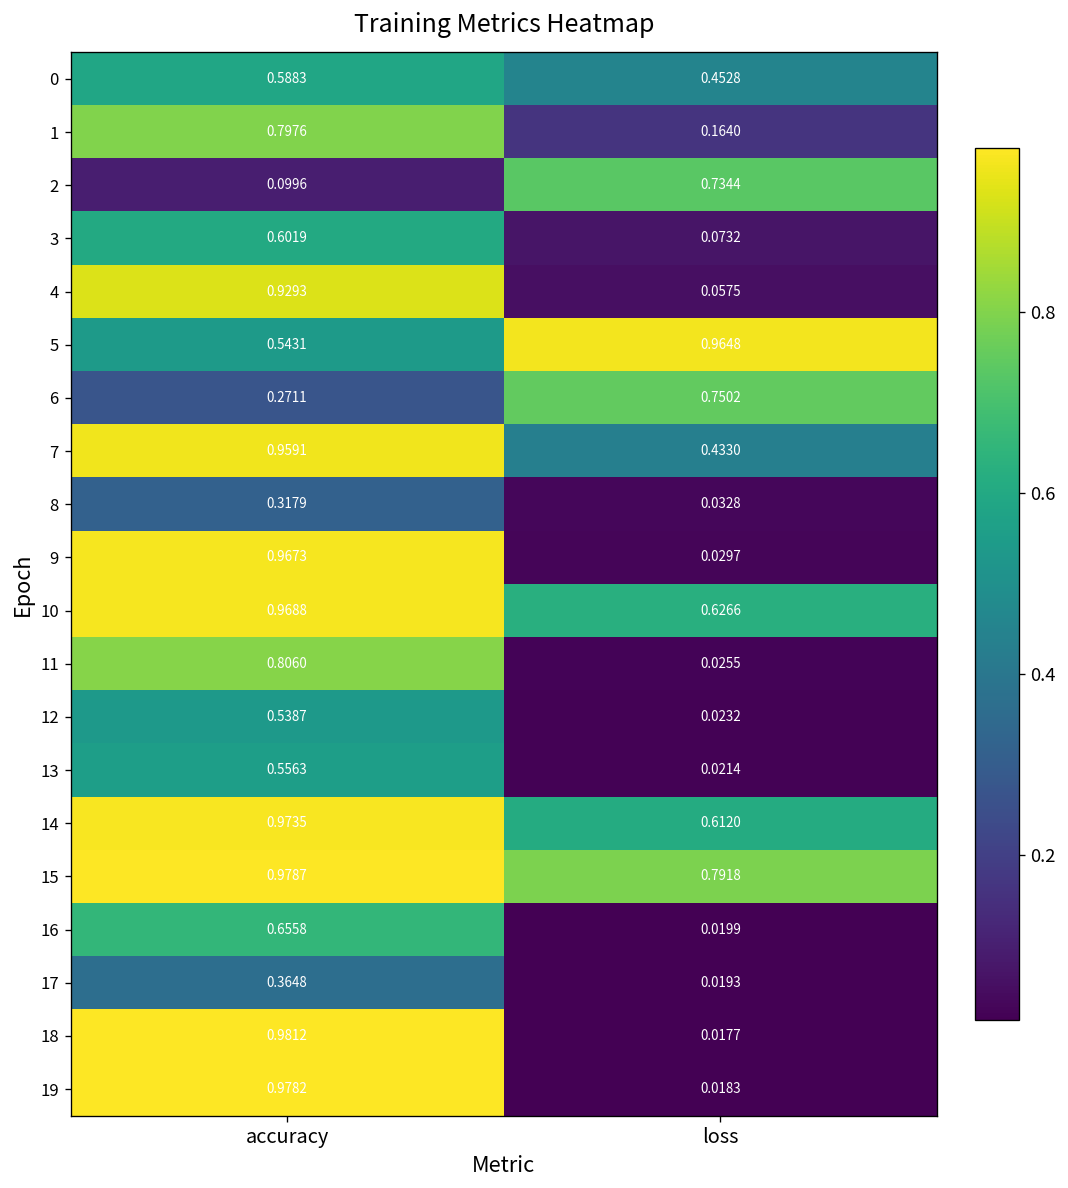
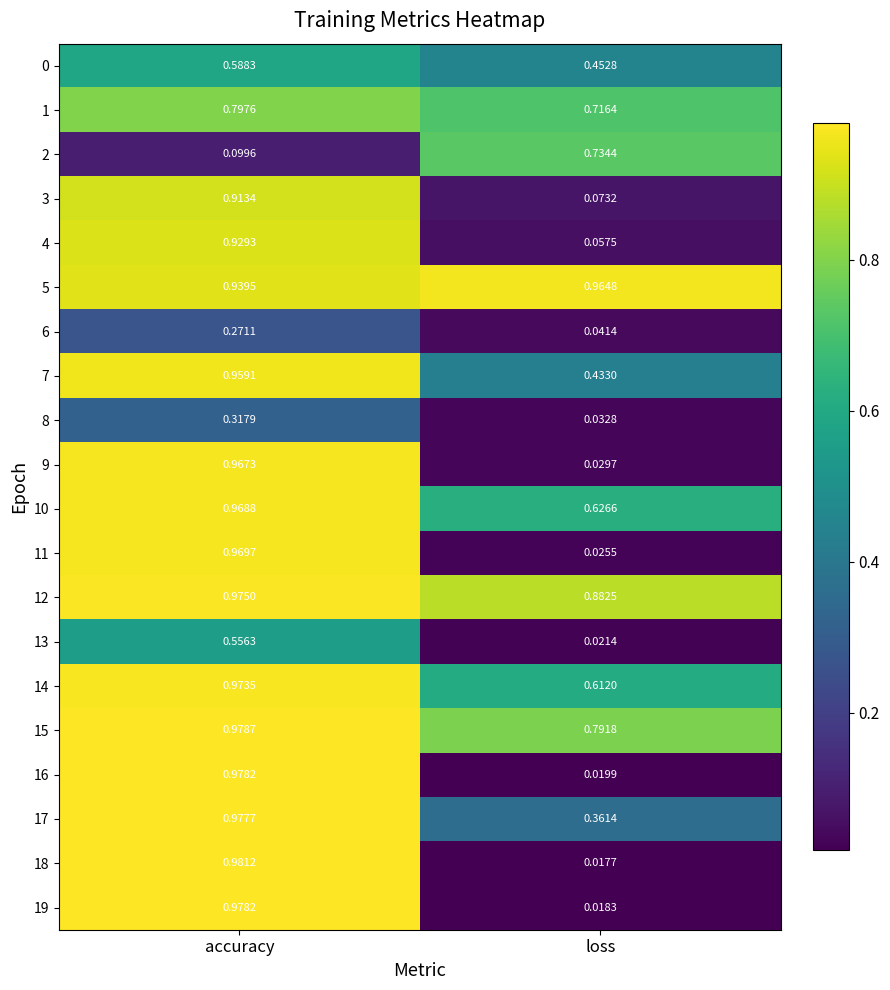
  {
    "0": {
      "accuracy": 0.5883,
      "loss": 0.4528
    },
    "1": {
      "accuracy": 0.7976,
-     "loss": 0.1640
+     "loss": 0.7164
    },
    "2": {
      "accuracy": 0.0996,
      "loss": 0.7344
    },
    "3": {
-     "accuracy": 0.6019,
+     "accuracy": 0.9134,
      "loss": 0.0732
    },
    "4": {
      "accuracy": 0.9293,
      "loss": 0.0575
    },
    "5": {
-     "accuracy": 0.5431,
+     "accuracy": 0.9395,
      "loss": 0.9648
    },
    "6": {
      "accuracy": 0.2711,
-     "loss": 0.7502
+     "loss": 0.0414
    },
    "7": {
      "accuracy": 0.9591,
      "loss": 0.4330
    },
    "8": {
      "accuracy": 0.3179,
      "loss": 0.0328
    },
    "9": {
      "accuracy": 0.9673,
      "loss": 0.0297
    },
    "10": {
      "accuracy": 0.9688,
      "loss": 0.6266
    },
    "11": {
-     "accuracy": 0.8060,
+     "accuracy": 0.9697,
      "loss": 0.0255
    },
    "12": {
-     "accuracy": 0.5387,
-     "loss": 0.0232
+     "accuracy": 0.9750,
+     "loss": 0.8825
    },
    "13": {
      "accuracy": 0.5563,
      "loss": 0.0214
    },
    "14": {
      "accuracy": 0.9735,
      "loss": 0.6120
    },
    "15": {
      "accuracy": 0.9787,
      "loss": 0.7918
    },
    "16": {
-     "accuracy": 0.6558,
+     "accuracy": 0.9782,
      "loss": 0.0199
    },
    "17": {
-     "accuracy": 0.3648,
-     "loss": 0.0193
+     "accuracy": 0.9777,
+     "loss": 0.3614
    },
    "18": {
      "accuracy": 0.9812,
      "loss": 0.0177
    },
    "19": {
      "accuracy": 0.9782,
      "loss": 0.0183
    }
  }
